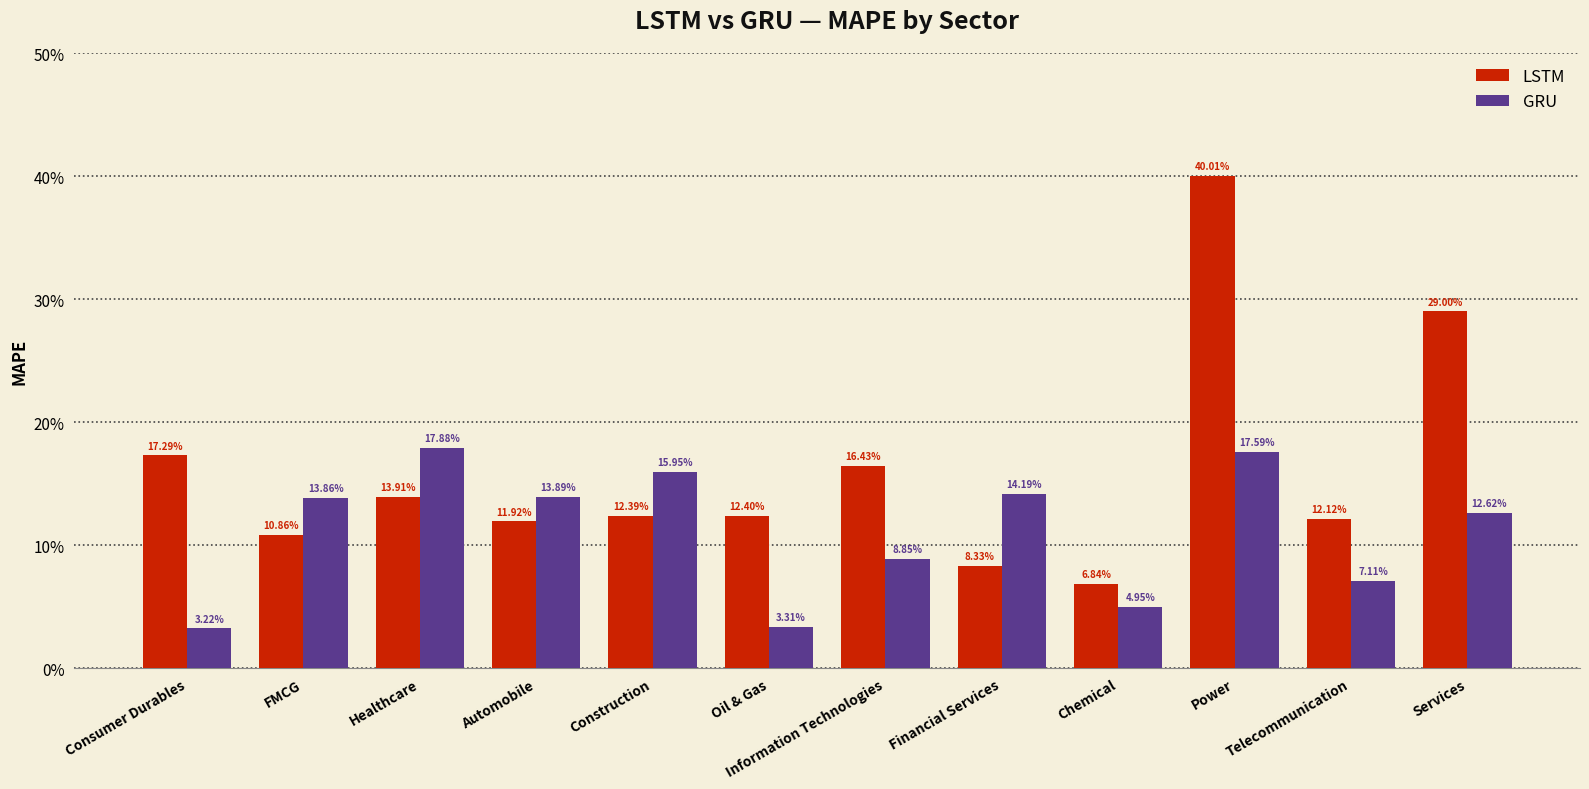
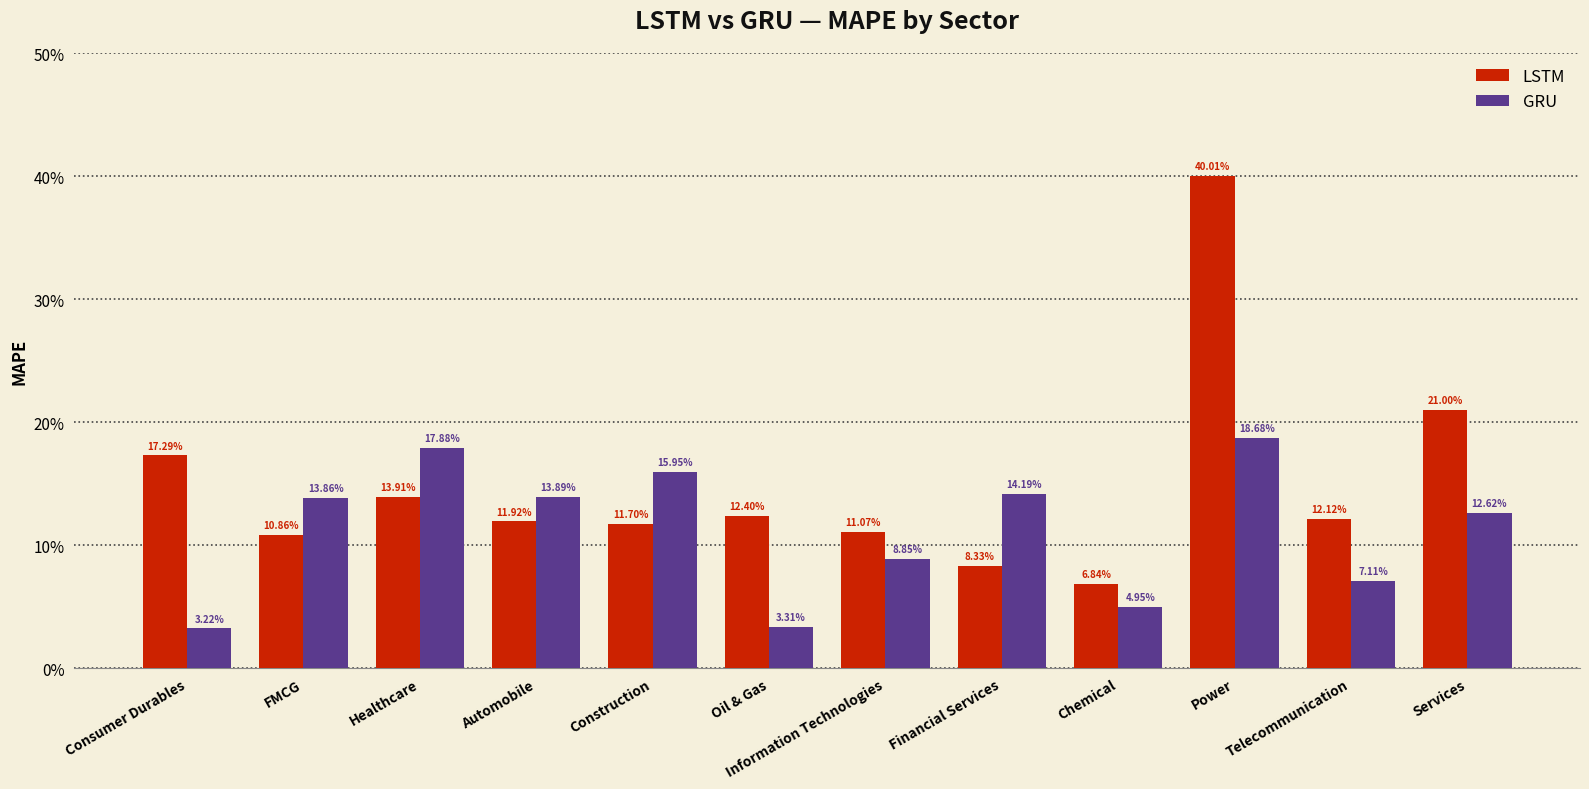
  {
    "LSTM": {
      "Consumer Durables": "17.29%",
      "FMCG": "10.86%",
      "Healthcare": "13.91%",
      "Automobile": "11.92%",
-     "Construction": "12.39%",
+     "Construction": "11.70%",
      "Oil & Gas": "12.40%",
-     "Information Technologies": "16.43%",
+     "Information Technologies": "11.07%",
      "Financial Services": "8.33%",
      "Chemical": "6.84%",
      "Power": "40.01%",
      "Telecommunication": "12.12%",
-     "Services": "29.00%"
+     "Services": "21.00%"
    },
    "GRU": {
      "Consumer Durables": "3.22%",
      "FMCG": "13.86%",
      "Healthcare": "17.88%",
      "Automobile": "13.89%",
      "Construction": "15.95%",
      "Oil & Gas": "3.31%",
      "Information Technologies": "8.85%",
      "Financial Services": "14.19%",
      "Chemical": "4.95%",
-     "Power": "17.59%",
+     "Power": "18.68%",
      "Telecommunication": "7.11%",
      "Services": "12.62%"
    }
  }
